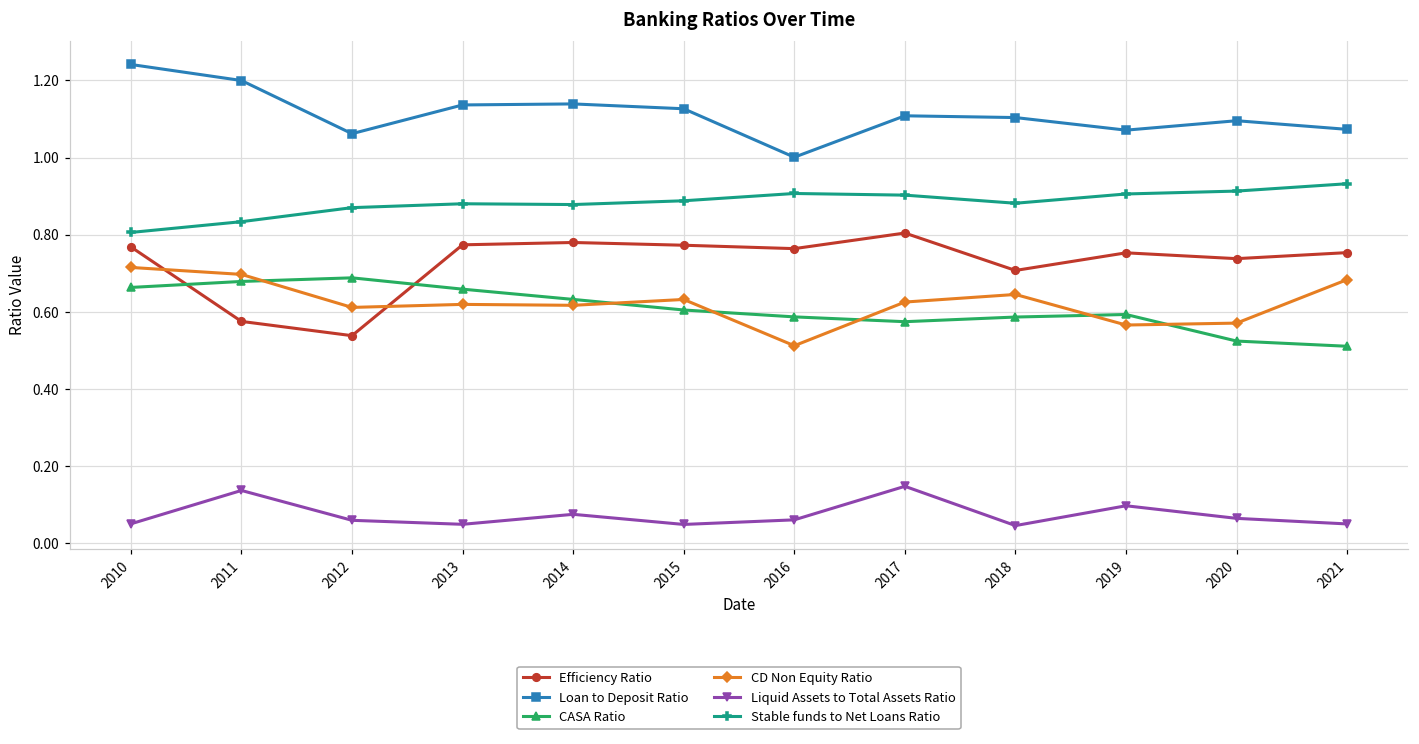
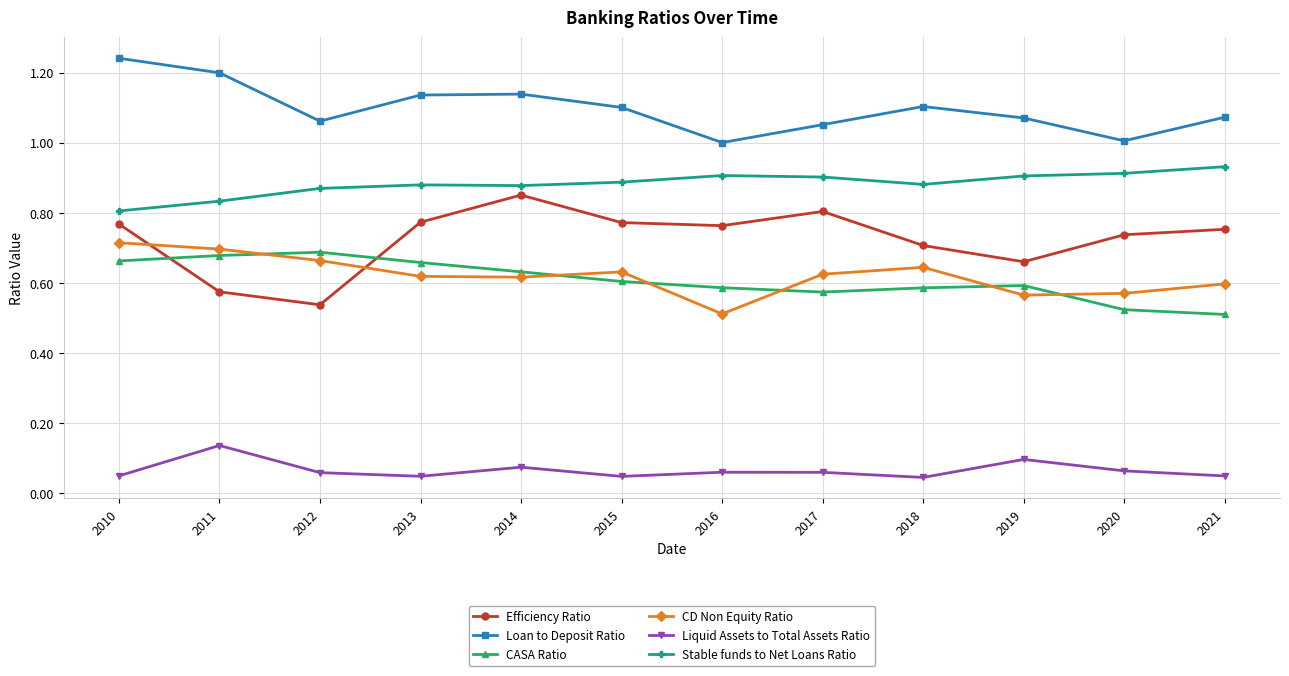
  {
    "Efficiency Ratio": {
      "2010": 0.77,
      "2011": 0.58,
      "2012": 0.54,
      "2013": 0.77,
-     "2014": 0.78,
+     "2014": 0.85,
      "2015": 0.77,
      "2016": 0.76,
      "2017": 0.80,
      "2018": 0.71,
-     "2019": 0.75,
+     "2019": 0.66,
      "2020": 0.74,
      "2021": 0.75
    },
    "Loan to Deposit Ratio": {
      "2010": 1.24,
      "2011": 1.20,
      "2012": 1.06,
      "2013": 1.14,
      "2014": 1.14,
-     "2015": 1.13,
+     "2015": 1.10,
      "2016": 1.00,
-     "2017": 1.11,
+     "2017": 1.05,
      "2018": 1.10,
      "2019": 1.07,
-     "2020": 1.10,
+     "2020": 1.01,
      "2021": 1.07
    },
    "CD Non Equity Ratio": {
      "2010": 0.71,
      "2011": 0.70,
-     "2012": 0.61,
+     "2012": 0.66,
      "2013": 0.62,
      "2014": 0.62,
      "2015": 0.63,
      "2016": 0.51,
      "2017": 0.63,
      "2018": 0.64,
      "2019": 0.57,
      "2020": 0.57,
-     "2021": 0.68
+     "2021": 0.60
    },
    "Liquid Assets to Total Assets Ratio": {
      "2010": 0.05,
      "2011": 0.14,
      "2012": 0.06,
      "2013": 0.05,
      "2014": 0.07,
      "2015": 0.05,
      "2016": 0.06,
-     "2017": 0.15,
+     "2017": 0.06,
      "2018": 0.05,
      "2019": 0.10,
      "2020": 0.06,
      "2021": 0.05
    }
  }
